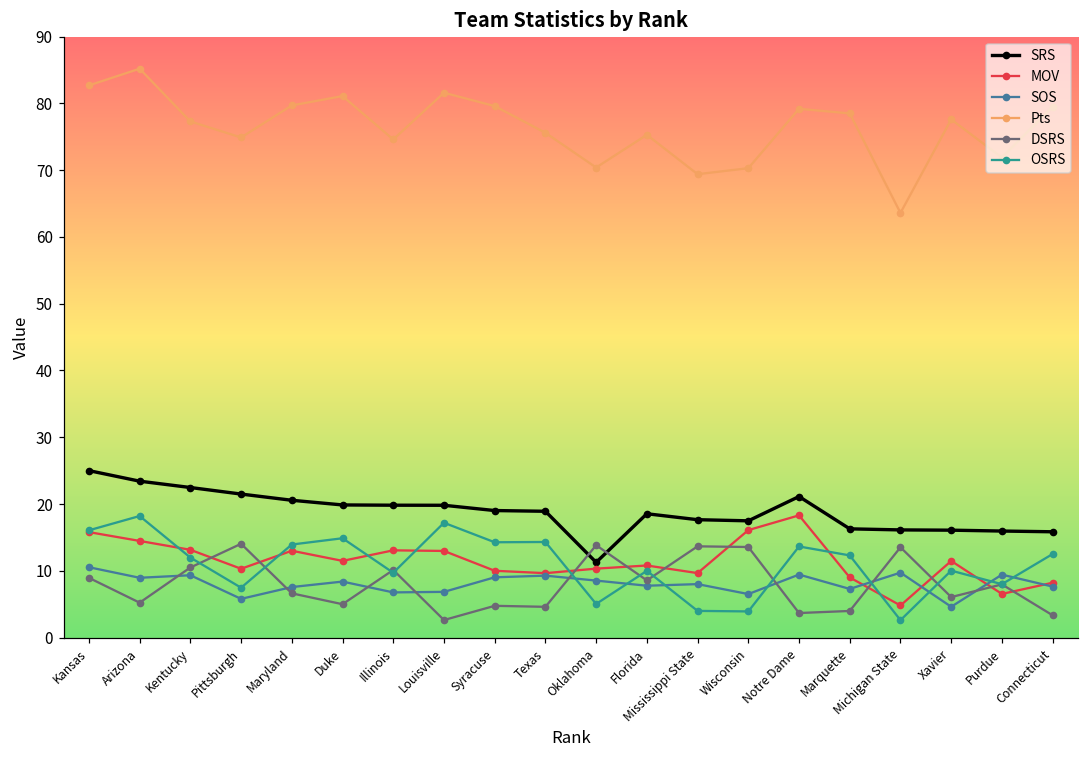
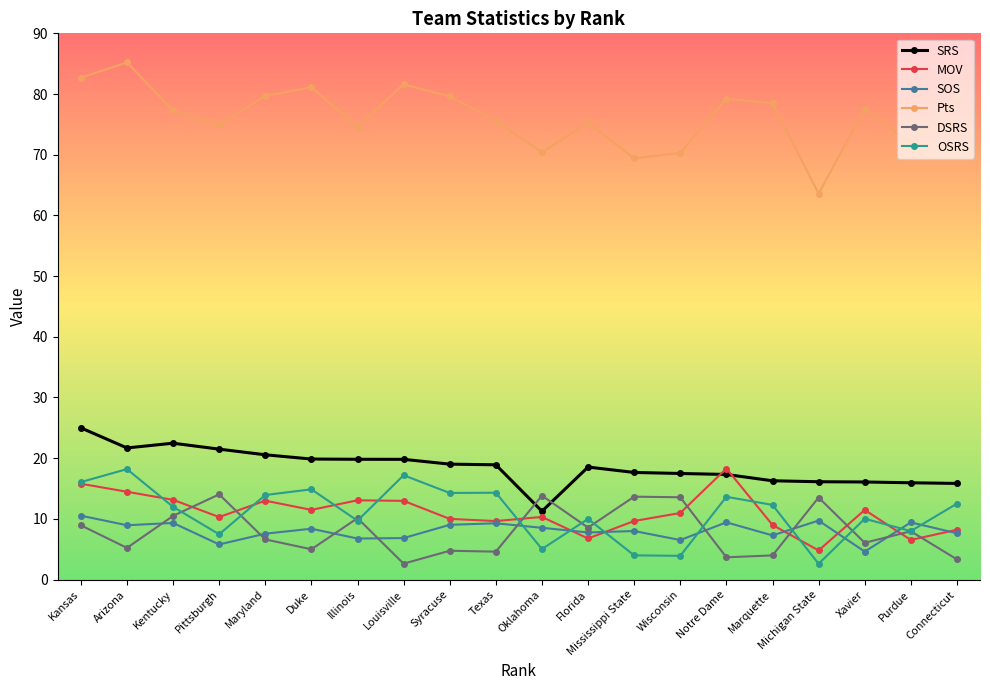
  {
    "SRS": {
      "Kansas": 25,
-     "Arizona": 23,
+     "Arizona": 22,
      "Kentucky": 22,
      "Pittsburgh": 21,
      "Maryland": 21,
      "Duke": 20,
      "Illinois": 20,
      "Louisville": 20,
      "Syracuse": 19,
      "Texas": 19,
      "Oklahoma": 11,
      "Florida": 19,
      "Mississippi State": 18,
      "Wisconsin": 17,
-     "Notre Dame": 21,
+     "Notre Dame": 17,
      "Marquette": 16,
      "Michigan State": 16,
      "Xavier": 16,
      "Purdue": 16,
      "Connecticut": 16
    },
    "MOV": {
      "Arizona": 14,
      "Kentucky": 13,
      "Pittsburgh": 10,
      "Maryland": 13,
      "Duke": 11,
      "Illinois": 13,
      "Louisville": 13,
      "Syracuse": 10,
      "Oklahoma": 10,
-     "Florida": 11,
+     "Florida": 7,
      "Mississippi State": 10,
-     "Wisconsin": 16,
+     "Wisconsin": 11,
      "Notre Dame": 18,
      "Marquette": 9,
      "Michigan State": 5,
      "Xavier": 11,
      "Purdue": 7,
      "Connecticut": 8
    },
    "Pts": {
      "Kansas": 83,
      "Arizona": 85,
      "Kentucky": 77,
      "Pittsburgh": 75,
      "Maryland": 80,
      "Duke": 81,
      "Illinois": 75,
      "Louisville": 82,
      "Syracuse": 80,
      "Texas": 76,
      "Oklahoma": 70,
      "Florida": 75,
      "Mississippi State": 69,
      "Wisconsin": 70,
      "Notre Dame": 79,
      "Marquette": 79,
      "Michigan State": 64,
      "Xavier": 78
    }
  }
